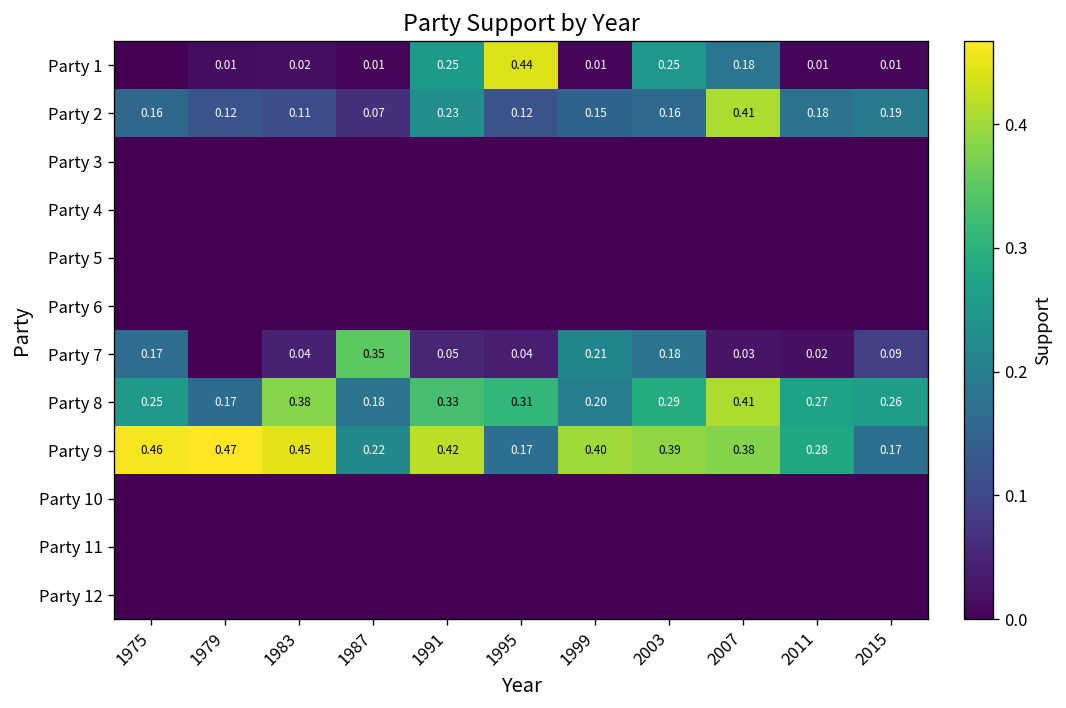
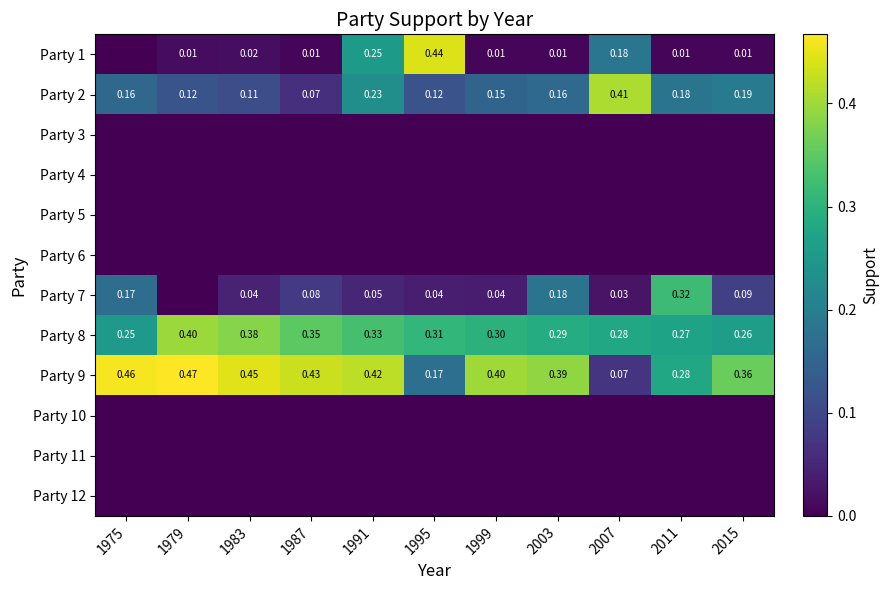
  {
    "Party 1": {
      "1979": 0.01,
      "1983": 0.02,
      "1987": 0.01,
      "1991": 0.25,
      "1995": 0.44,
      "1999": 0.01,
-     "2003": 0.25,
+     "2003": 0.01,
      "2007": 0.18,
      "2011": 0.01,
      "2015": 0.01
    },
    "Party 2": {
      "1975": 0.16,
      "1979": 0.12,
      "1983": 0.11,
      "1987": 0.07,
      "1991": 0.23,
      "1995": 0.12,
      "1999": 0.15,
      "2003": 0.16,
      "2007": 0.41,
      "2011": 0.18,
      "2015": 0.19
    },
    "Party 7": {
      "1975": 0.17,
      "1983": 0.04,
-     "1987": 0.35,
+     "1987": 0.08,
      "1991": 0.05,
      "1995": 0.04,
-     "1999": 0.21,
+     "1999": 0.04,
      "2003": 0.18,
      "2007": 0.03,
-     "2011": 0.02,
+     "2011": 0.32,
      "2015": 0.09
    },
    "Party 8": {
      "1975": 0.25,
-     "1979": 0.17,
+     "1979": 0.40,
      "1983": 0.38,
-     "1987": 0.18,
+     "1987": 0.35,
      "1991": 0.33,
      "1995": 0.31,
-     "1999": 0.20,
+     "1999": 0.30,
      "2003": 0.29,
-     "2007": 0.41,
+     "2007": 0.28,
      "2011": 0.27,
      "2015": 0.26
    },
    "Party 9": {
      "1975": 0.46,
      "1979": 0.47,
      "1983": 0.45,
-     "1987": 0.22,
+     "1987": 0.43,
      "1991": 0.42,
      "1995": 0.17,
      "1999": 0.40,
      "2003": 0.39,
-     "2007": 0.38,
+     "2007": 0.07,
      "2011": 0.28,
-     "2015": 0.17
+     "2015": 0.36
    }
  }
